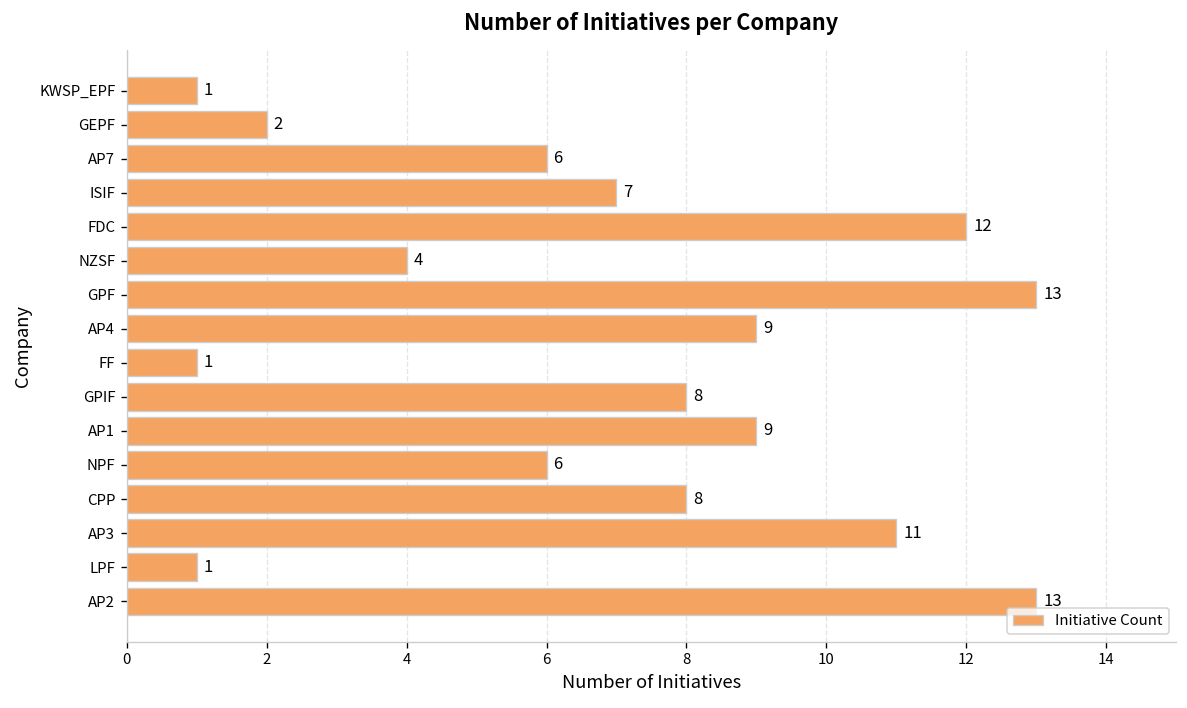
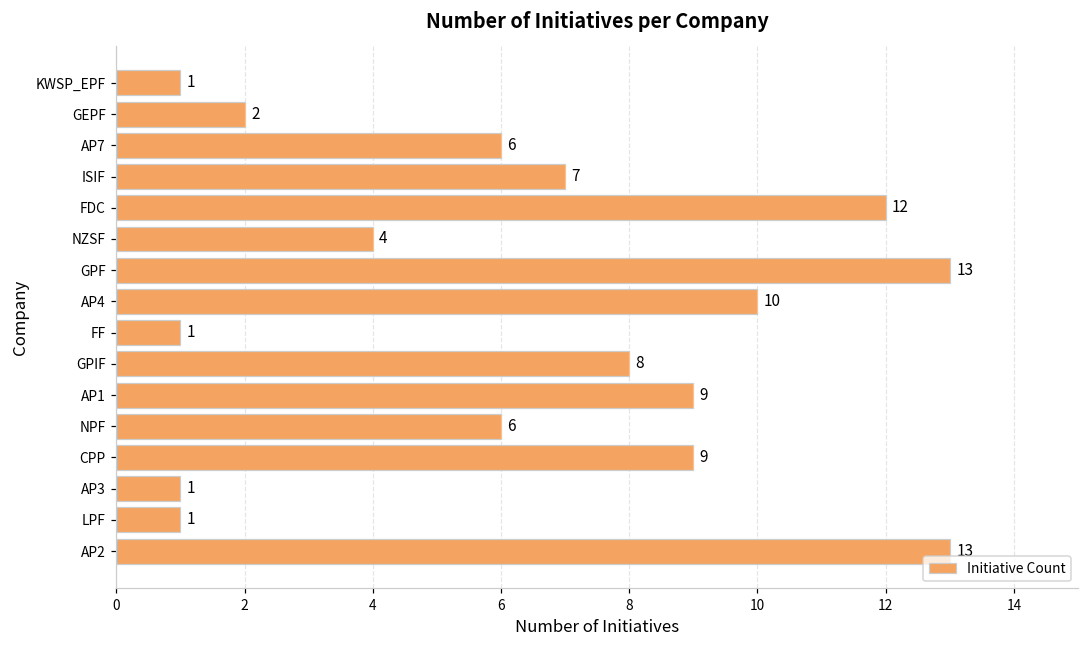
  {
    "KWSP_EPF": 1,
    "GEPF": 2,
    "AP7": 6,
    "ISIF": 7,
    "FDC": 12,
    "NZSF": 4,
    "GPF": 13,
-   "AP4": 9,
+   "AP4": 10,
    "FF": 1,
    "GPIF": 8,
    "AP1": 9,
    "NPF": 6,
-   "CPP": 8,
-   "AP3": 11,
+   "CPP": 9,
+   "AP3": 1,
    "LPF": 1
  }
